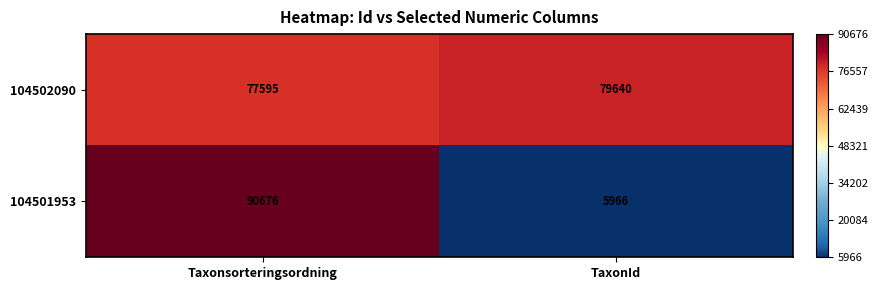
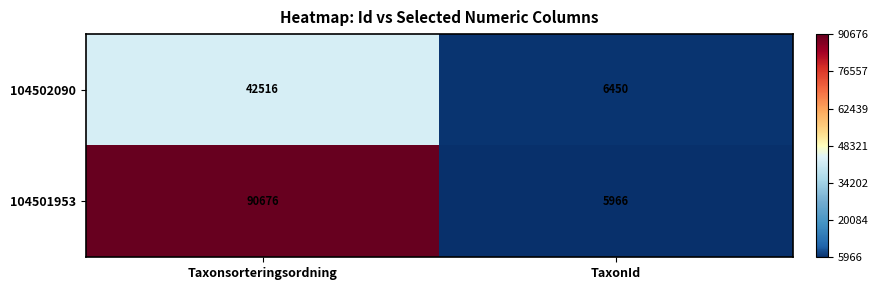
  {
    "104502090": {
-     "Taxonsorteringsordning": 77595,
-     "TaxonId": 79640
+     "Taxonsorteringsordning": 42516,
+     "TaxonId": 6450
    },
    "104501953": {
      "Taxonsorteringsordning": 90676,
      "TaxonId": 5966
    }
  }
